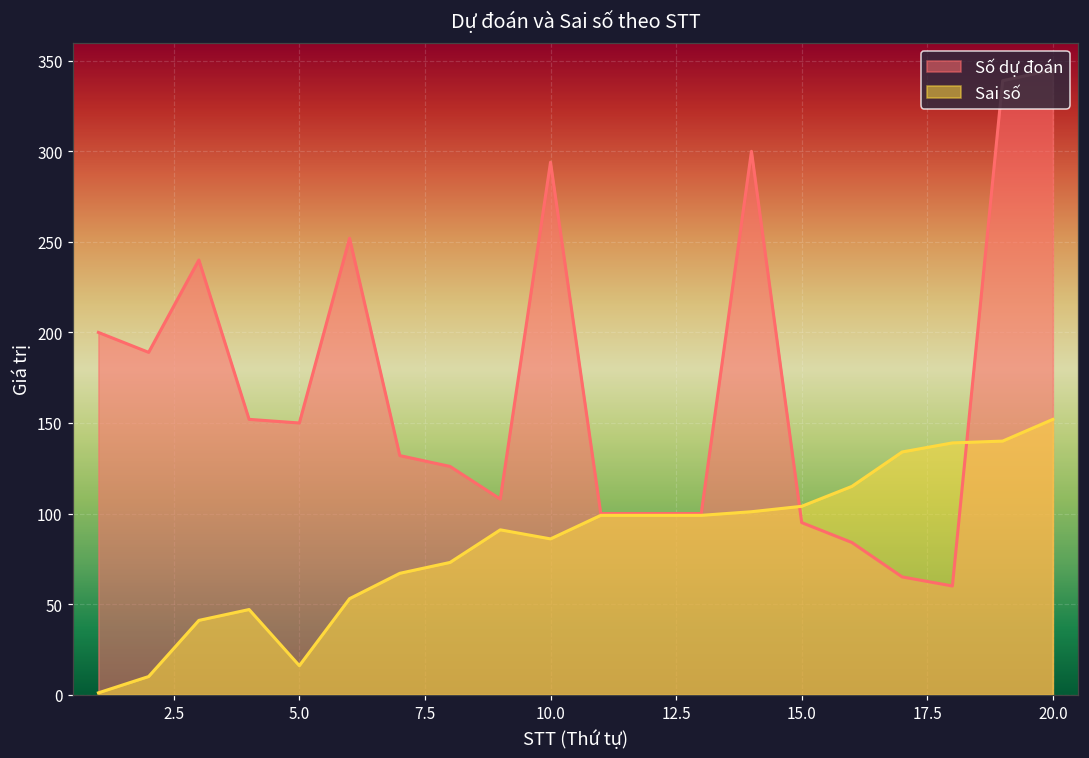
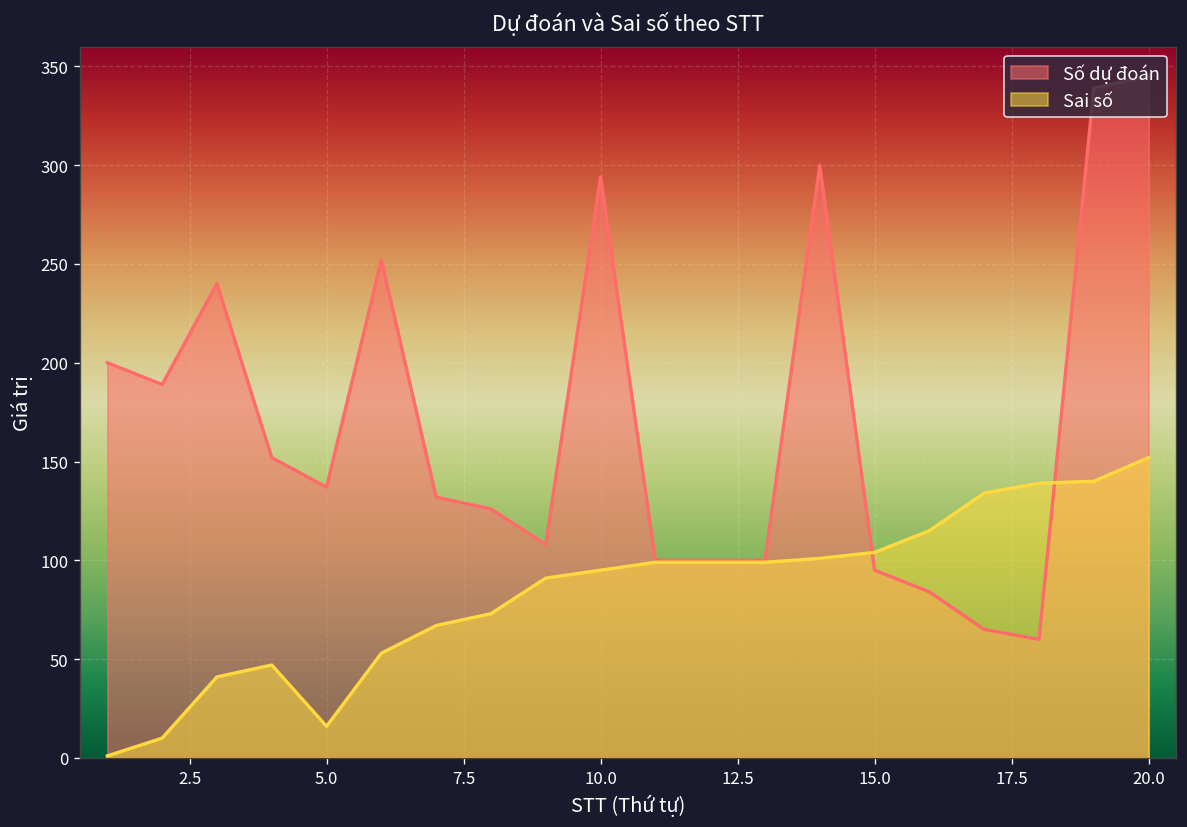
  {
    "Số dự đoán": {
-     "5.0": 150,
+     "5.0": 137,
      "10.0": 294,
      "15.0": 95
    },
    "Sai số": {
      "5.0": 16,
-     "10.0": 86,
+     "10.0": 95,
      "15.0": 104,
      "20.0": 152
    }
  }
